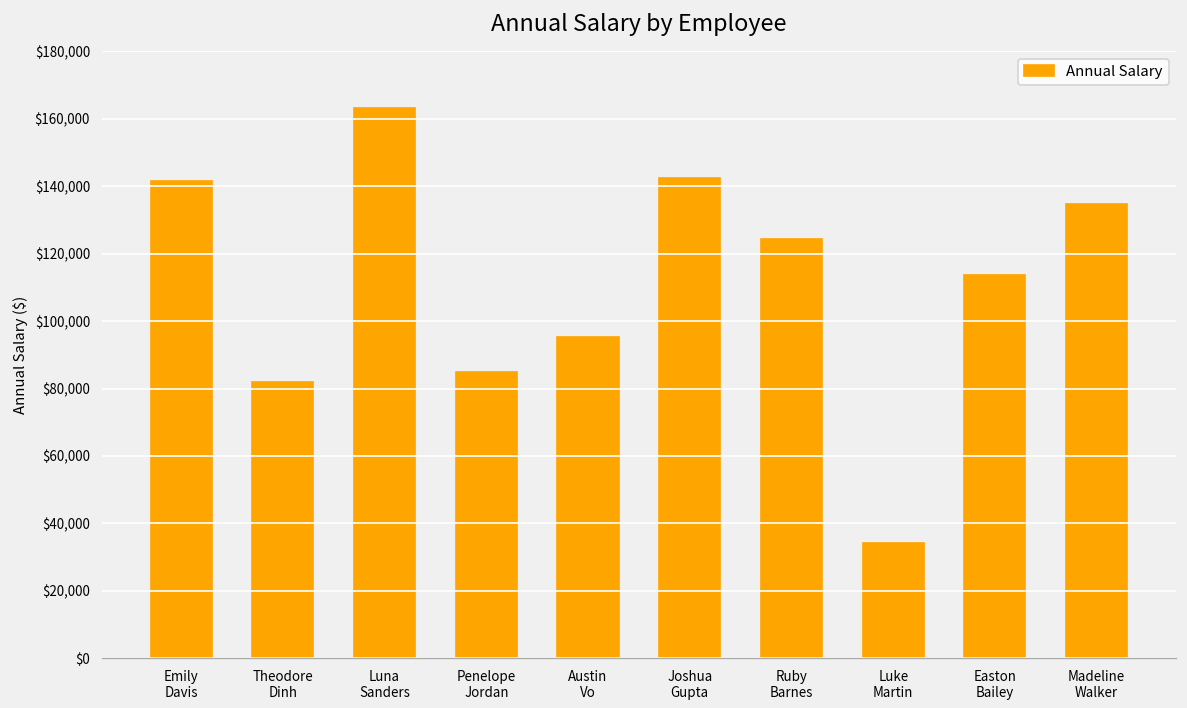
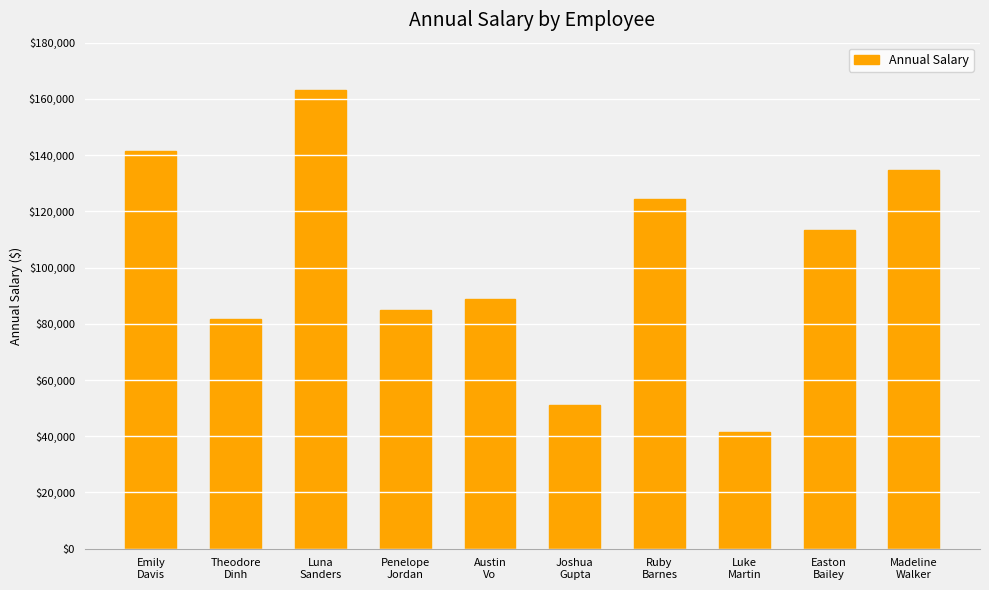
  {
    "Emily Davis": "$142,000",
    "Theodore Dinh": "$82,000",
    "Luna Sanders": "$163,000",
    "Penelope Jordan": "$85,000",
-   "Austin Vo": "$95,000",
-   "Joshua Gupta": "$142,000",
+   "Austin Vo": "$89,000",
+   "Joshua Gupta": "$51,000",
    "Ruby Barnes": "$124,000",
-   "Luke Martin": "$34,000",
+   "Luke Martin": "$41,000",
    "Easton Bailey": "$114,000",
    "Madeline Walker": "$135,000"
  }
